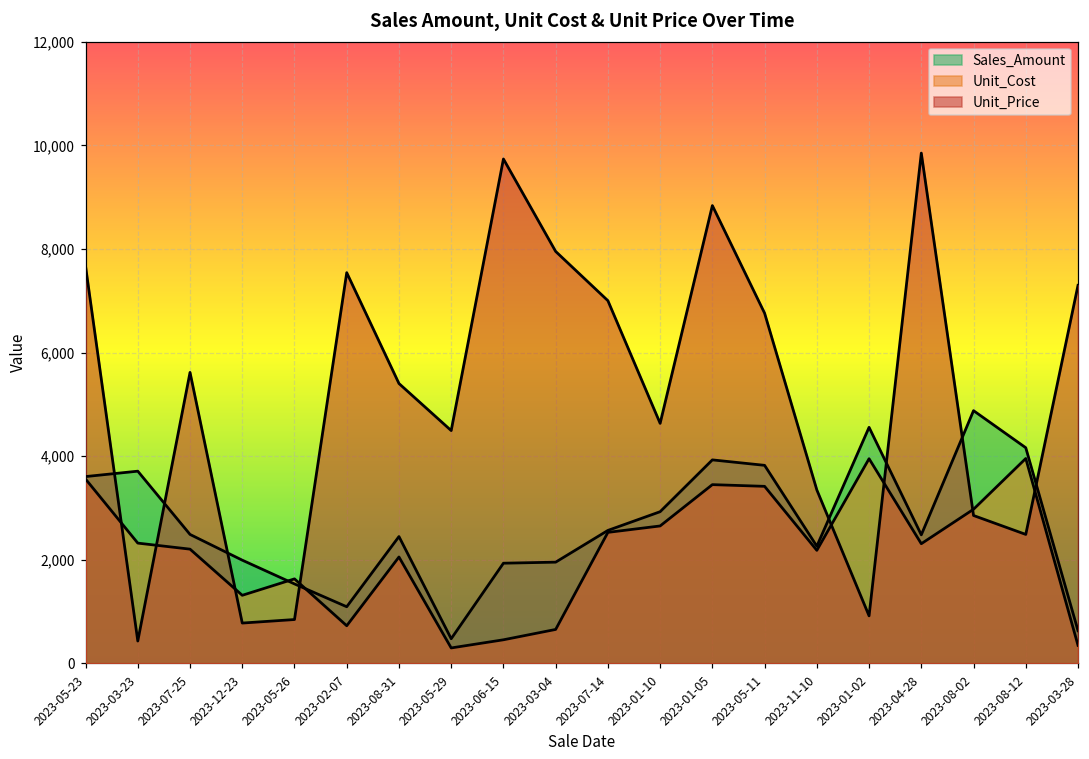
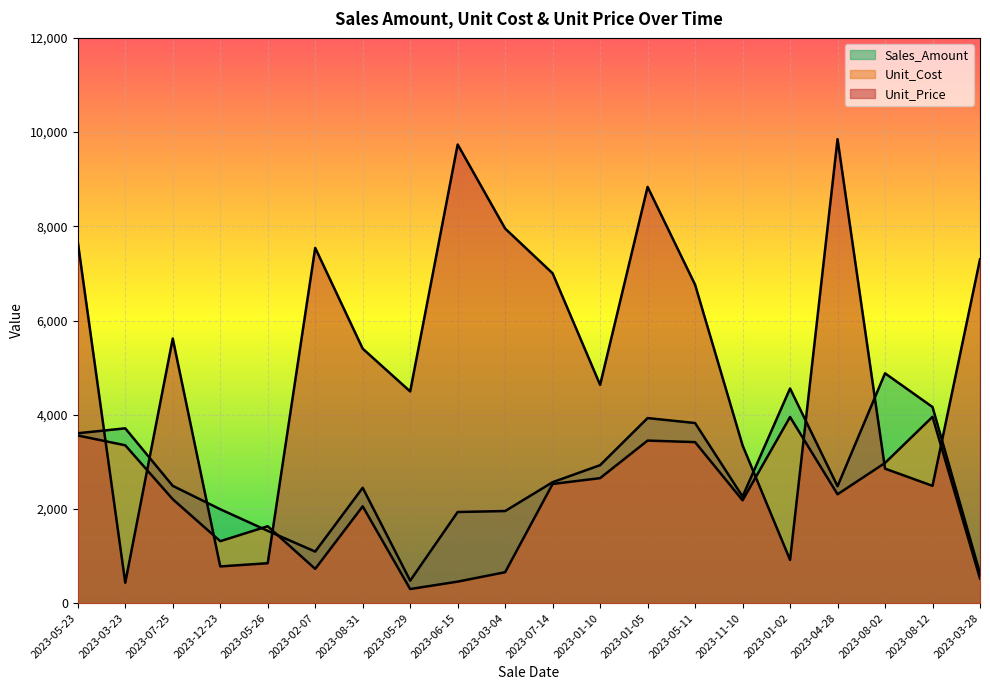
  {
    "Unit_Cost": {
-     "2023-03-23": "2,300",
+     "2023-03-23": "3,400",
      "2023-07-25": "2,200",
      "2023-12-23": "1,300",
      "2023-05-26": "1,600",
      "2023-02-07": "700",
      "2023-08-31": "2,100",
      "2023-05-29": "300",
      "2023-06-15": "500",
      "2023-03-04": "700",
      "2023-01-10": "2,700",
      "2023-01-05": "3,500",
      "2023-05-11": "3,400",
      "2023-11-10": "2,200",
      "2023-01-02": "4,000",
      "2023-04-28": "2,300",
      "2023-08-02": "3,000",
      "2023-08-12": "4,000",
-     "2023-03-28": "400"
+     "2023-03-28": "500"
    }
  }
